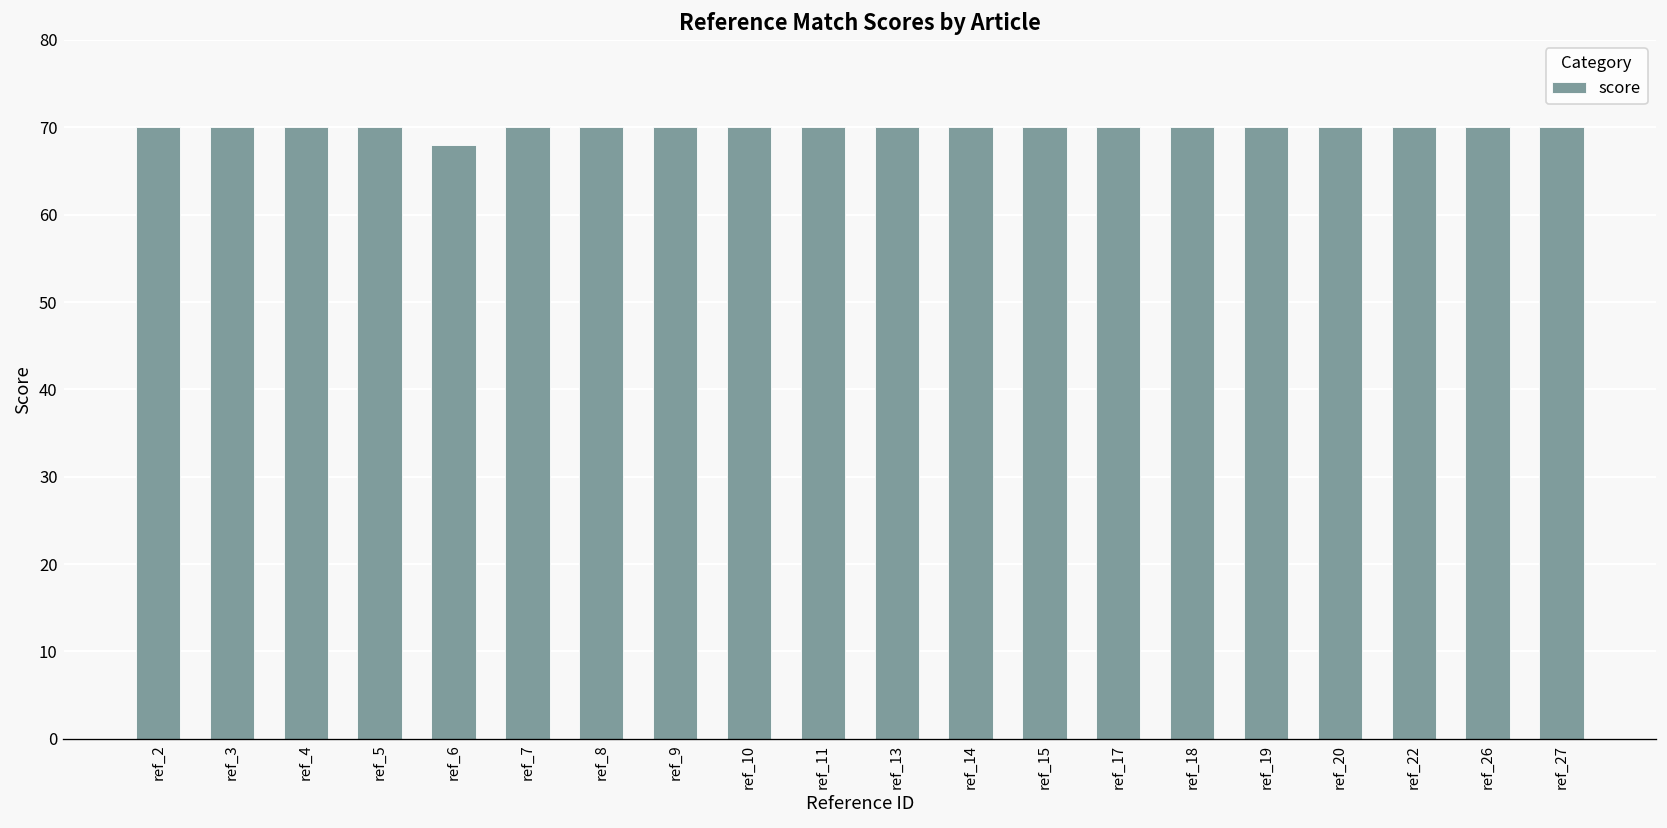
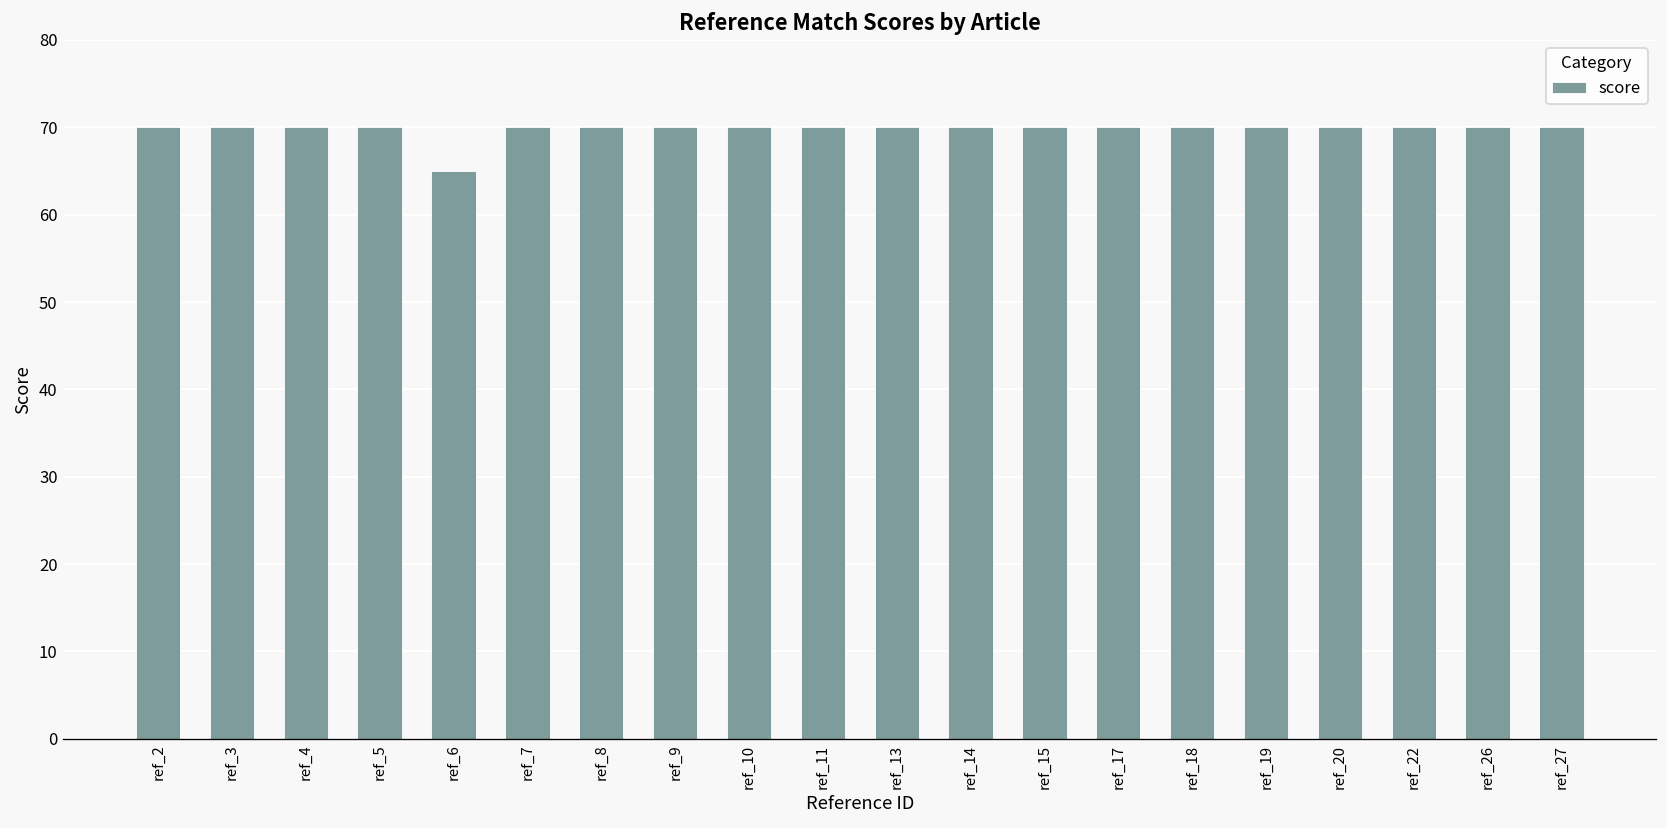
  {
    "ref_2": 70,
    "ref_3": 70,
    "ref_4": 70,
    "ref_5": 70,
-   "ref_6": 68,
+   "ref_6": 65,
    "ref_7": 70,
    "ref_8": 70,
    "ref_9": 70,
    "ref_10": 70,
    "ref_11": 70,
    "ref_13": 70,
    "ref_14": 70,
    "ref_15": 70,
    "ref_17": 70,
    "ref_18": 70,
    "ref_19": 70,
    "ref_20": 70,
    "ref_22": 70,
    "ref_26": 70,
    "ref_27": 70
  }
